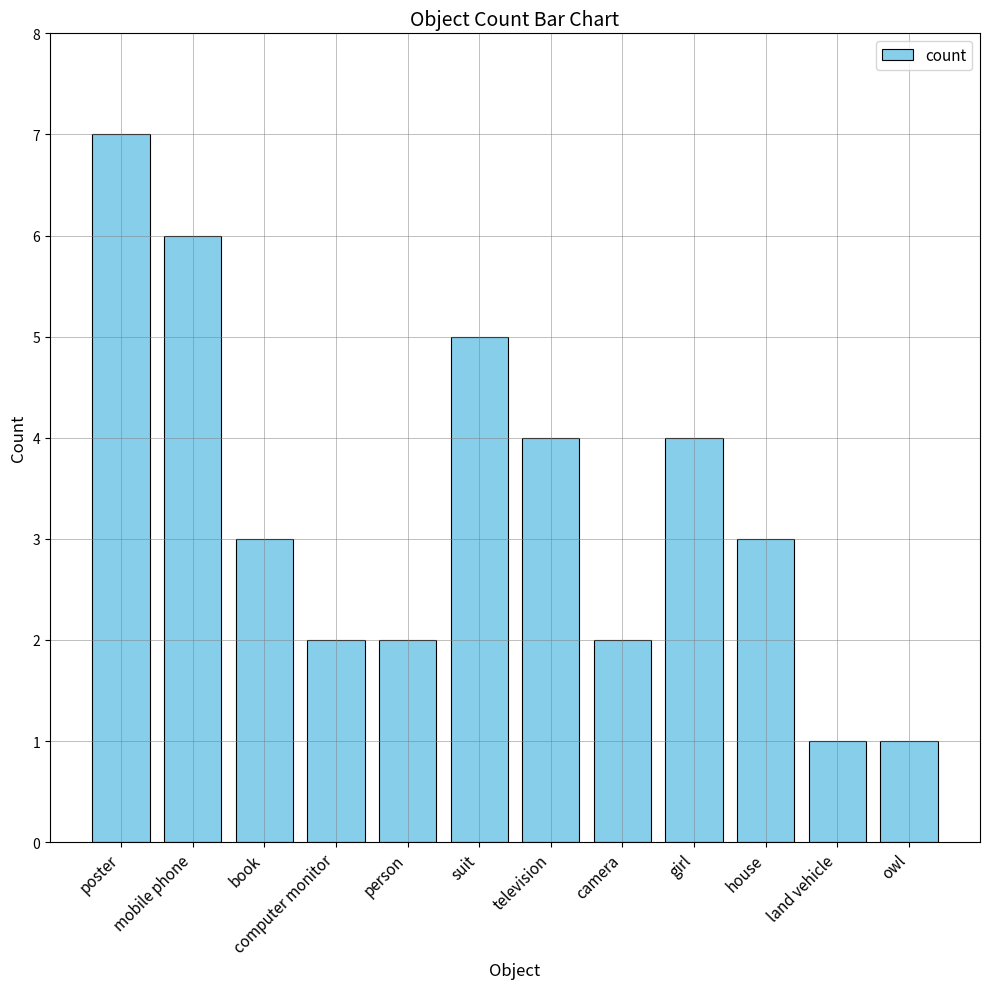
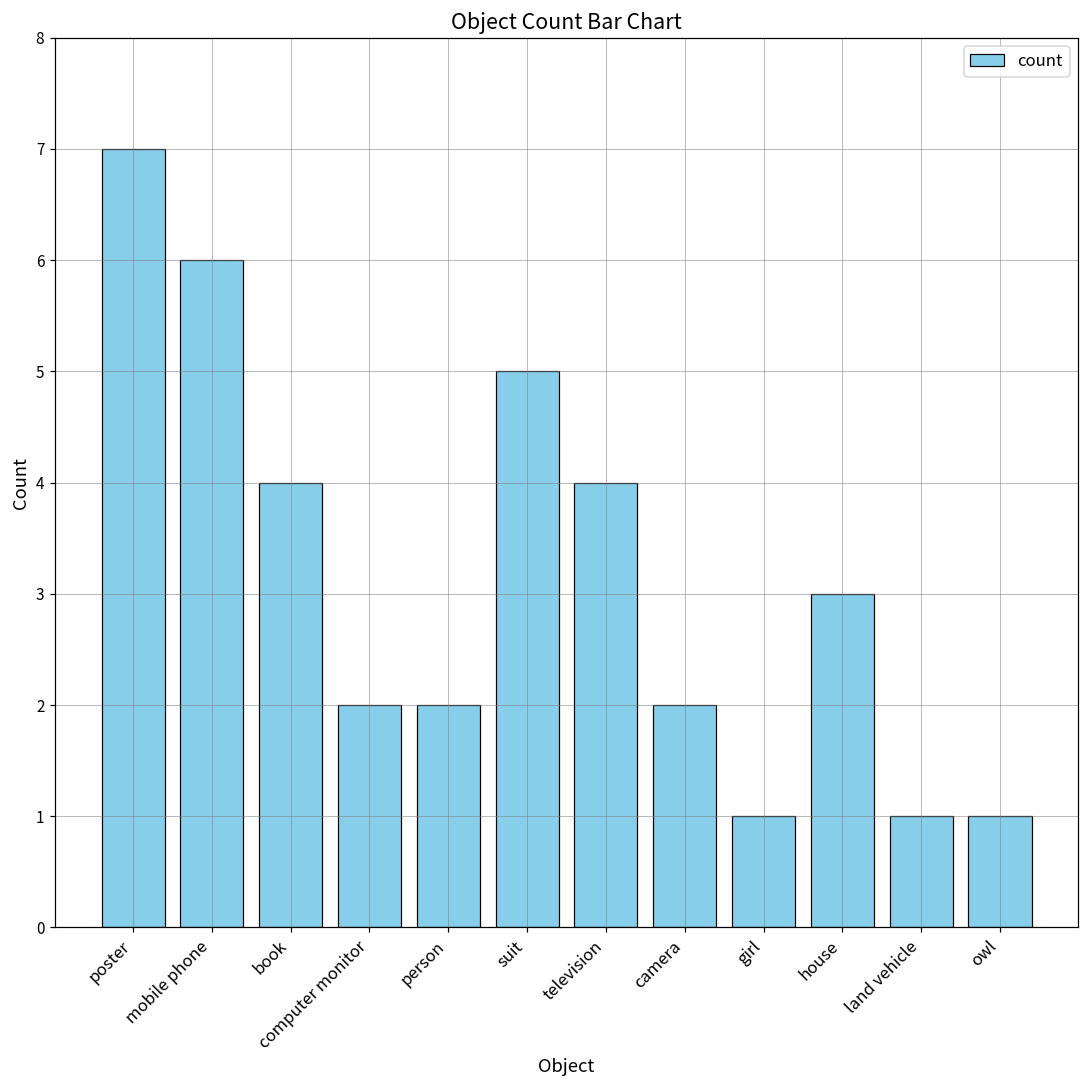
  {
    "poster": 7,
    "mobile phone": 6,
-   "book": 3,
+   "book": 4,
    "computer monitor": 2,
    "person": 2,
    "suit": 5,
    "television": 4,
    "camera": 2,
-   "girl": 4,
+   "girl": 1,
    "house": 3,
    "land vehicle": 1,
    "owl": 1
  }
